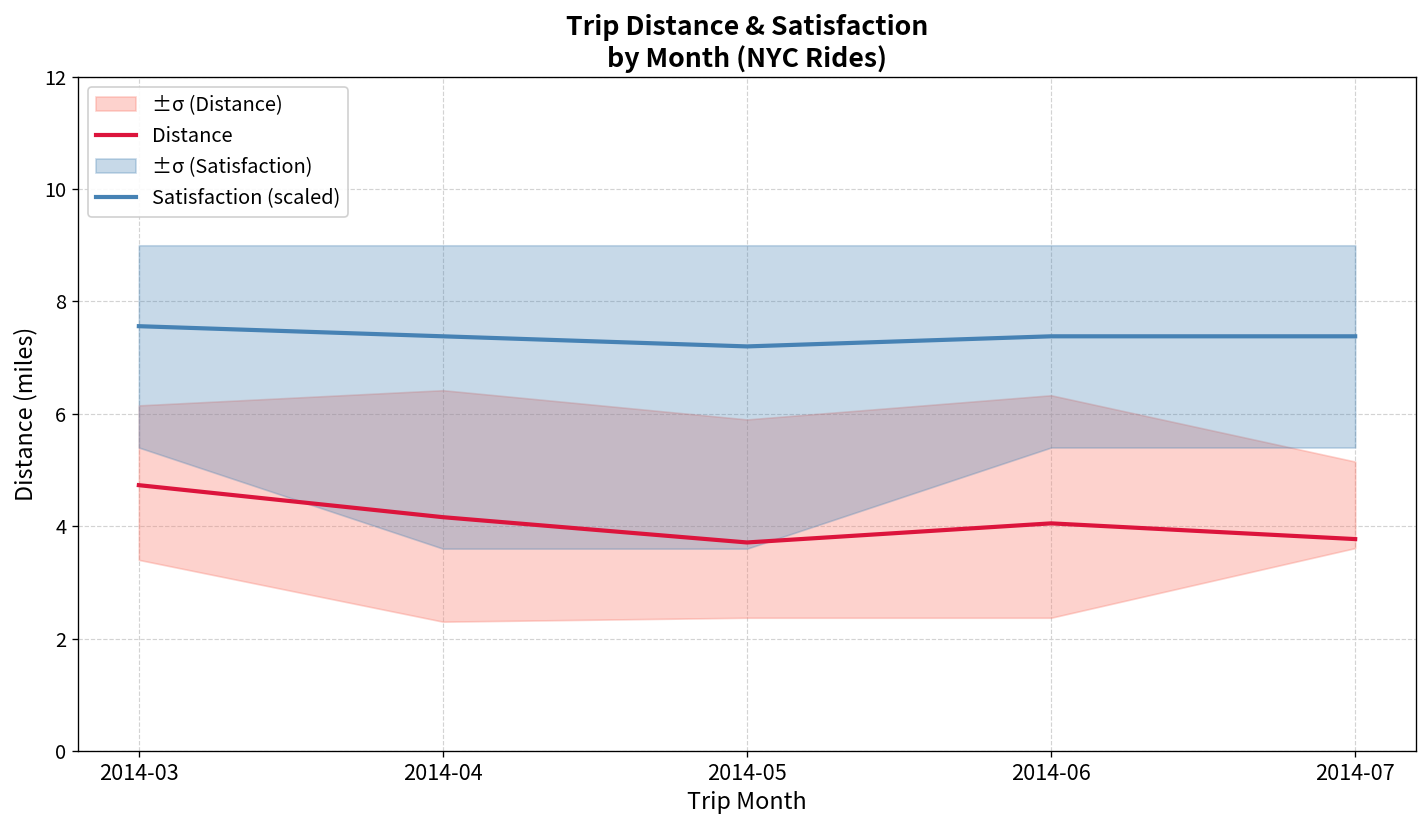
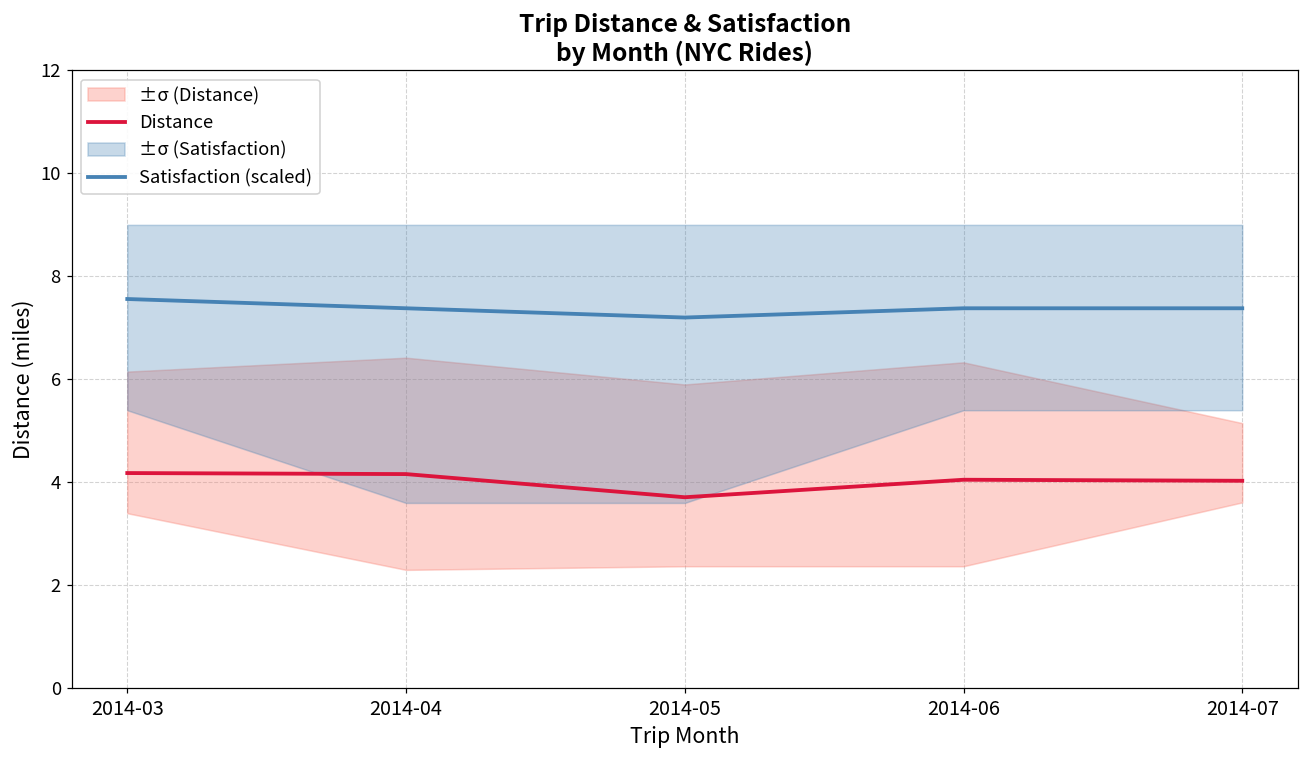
  {
    "Distance": {
-     "2014-03": 4.7,
+     "2014-03": 4.2,
      "2014-04": 4.2,
      "2014-05": 3.7,
      "2014-06": 4.1,
-     "2014-07": 3.8
+     "2014-07": 4.0
    }
  }
